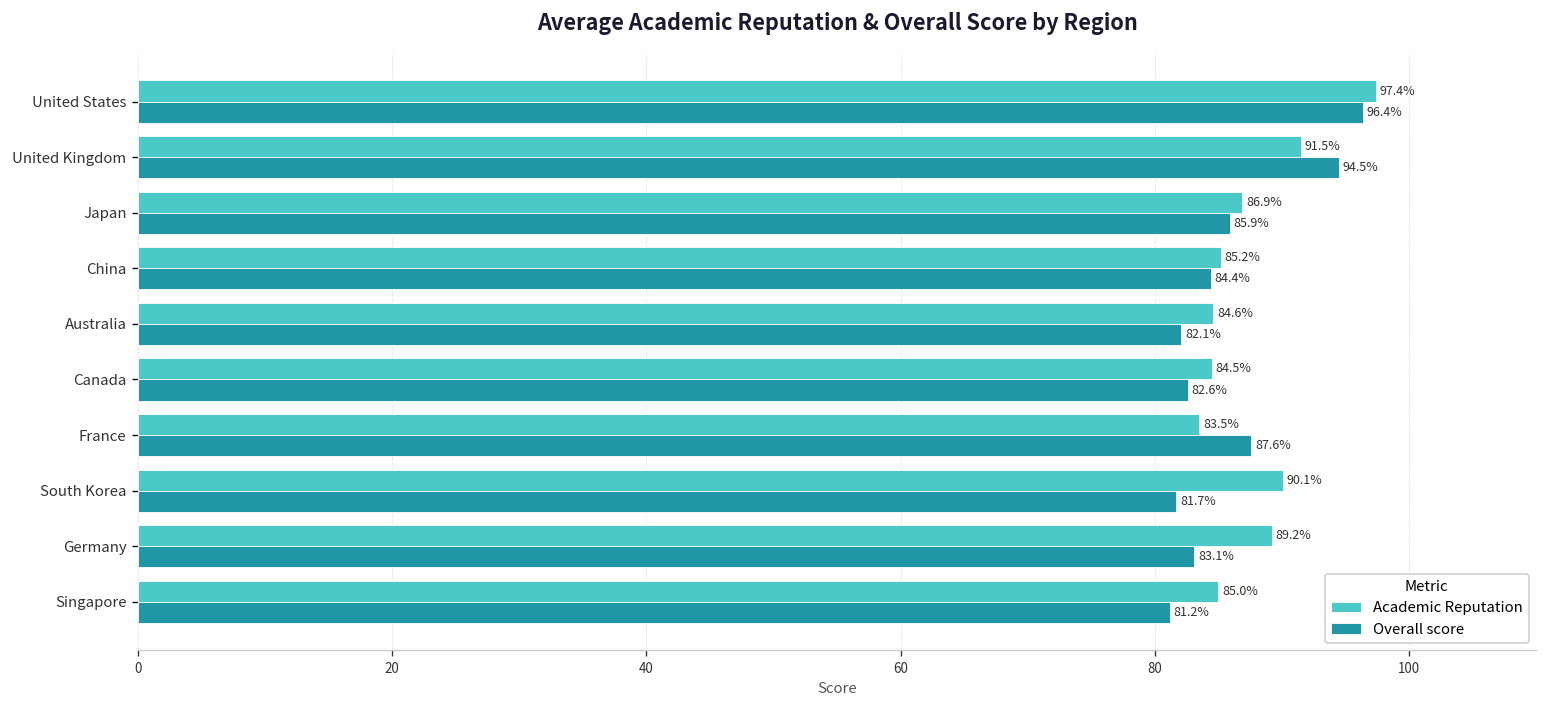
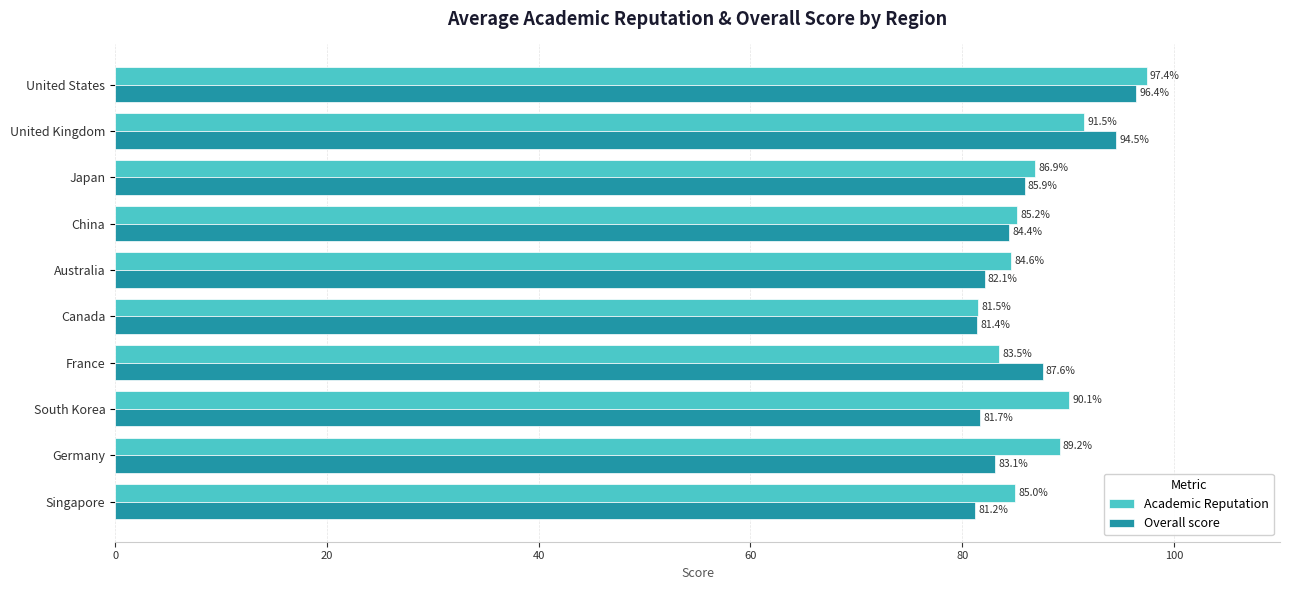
  {
    "Academic Reputation": {
      "United States": "97.4%",
      "United Kingdom": "91.5%",
      "Japan": "86.9%",
      "China": "85.2%",
      "Australia": "84.6%",
-     "Canada": "84.5%",
+     "Canada": "81.5%",
      "France": "83.5%",
      "South Korea": "90.1%",
      "Germany": "89.2%",
      "Singapore": "85.0%"
    },
    "Overall score": {
      "United States": "96.4%",
      "United Kingdom": "94.5%",
      "Japan": "85.9%",
      "China": "84.4%",
      "Australia": "82.1%",
-     "Canada": "82.6%",
+     "Canada": "81.4%",
      "France": "87.6%",
      "South Korea": "81.7%",
      "Germany": "83.1%",
      "Singapore": "81.2%"
    }
  }
